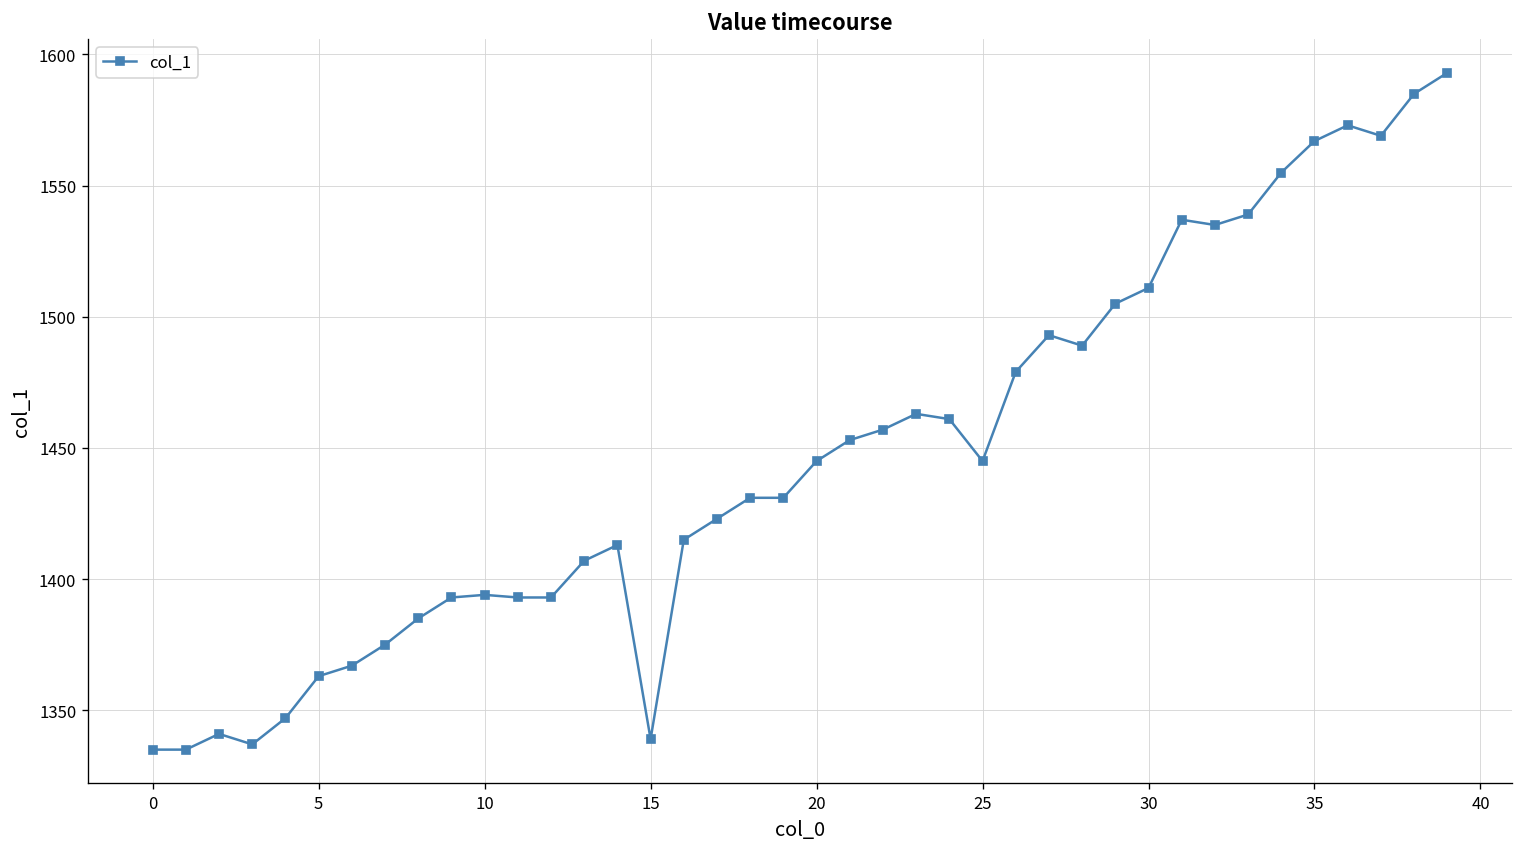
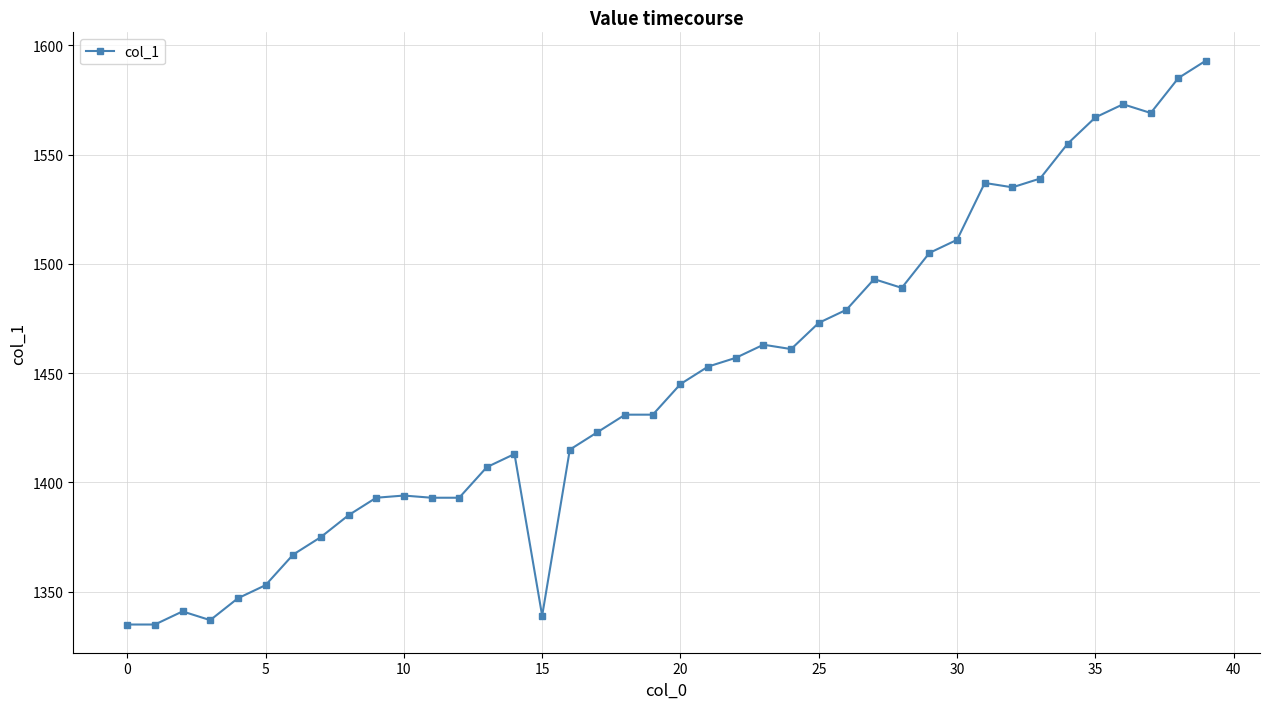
  {
    "0": 1335,
-   "5": 1363,
+   "5": 1353,
    "10": 1394,
    "15": 1339,
    "20": 1445,
-   "25": 1445,
+   "25": 1473,
    "30": 1511,
    "35": 1567
  }
